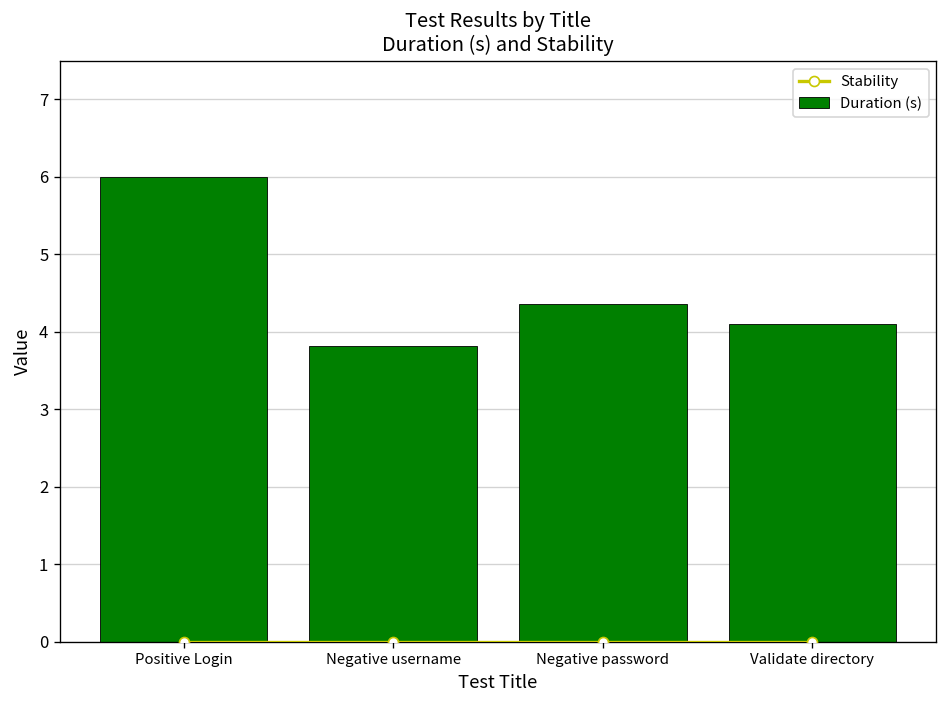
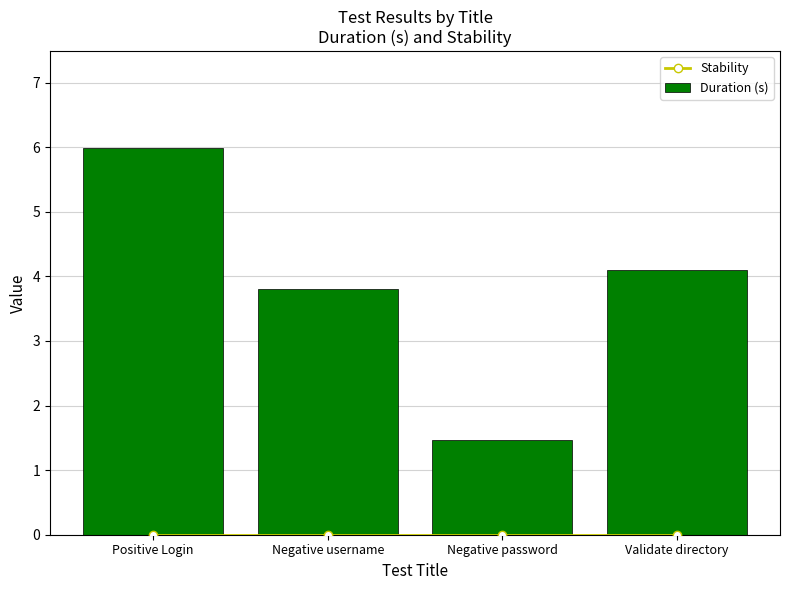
  {
    "Stability": {
      "Positive Login": 0.0,
      "Negative username": 0.0,
      "Negative password": 0.0,
      "Validate directory": 0.0
    },
    "Duration (s)": {
      "Positive Login": 6.0,
      "Negative username": 3.8,
-     "Negative password": 4.4,
+     "Negative password": 1.5,
      "Validate directory": 4.1
    }
  }
